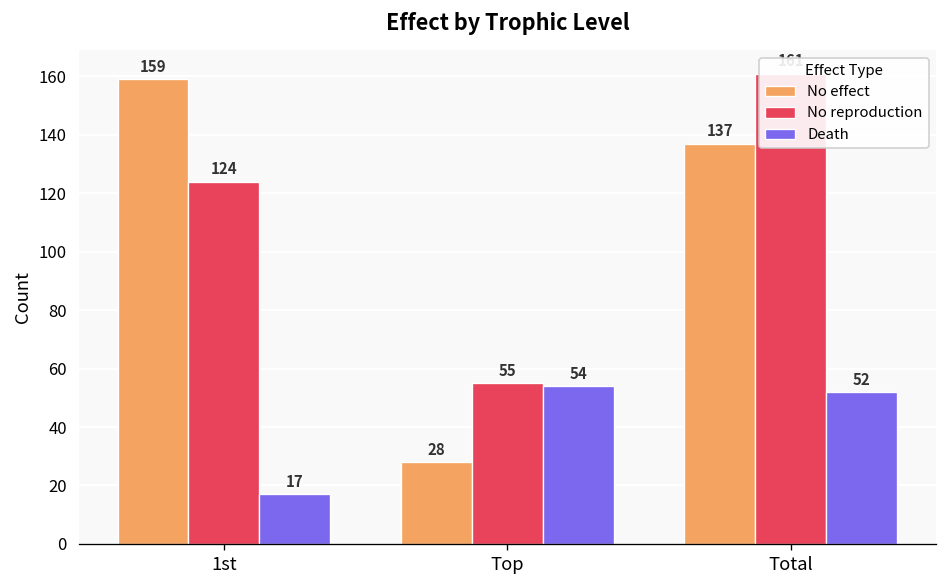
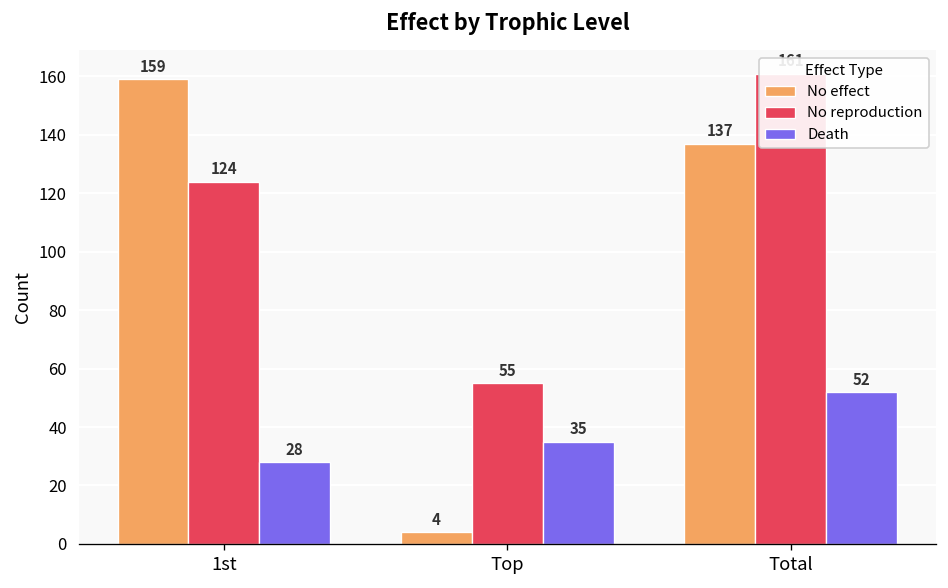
  {
    "No effect": {
      "1st": 159,
-     "Top": 28,
+     "Top": 4,
      "Total": 137
    },
    "No reproduction": {
      "1st": 124,
      "Top": 55
    },
    "Death": {
-     "1st": 17,
-     "Top": 54,
+     "1st": 28,
+     "Top": 35,
      "Total": 52
    }
  }
